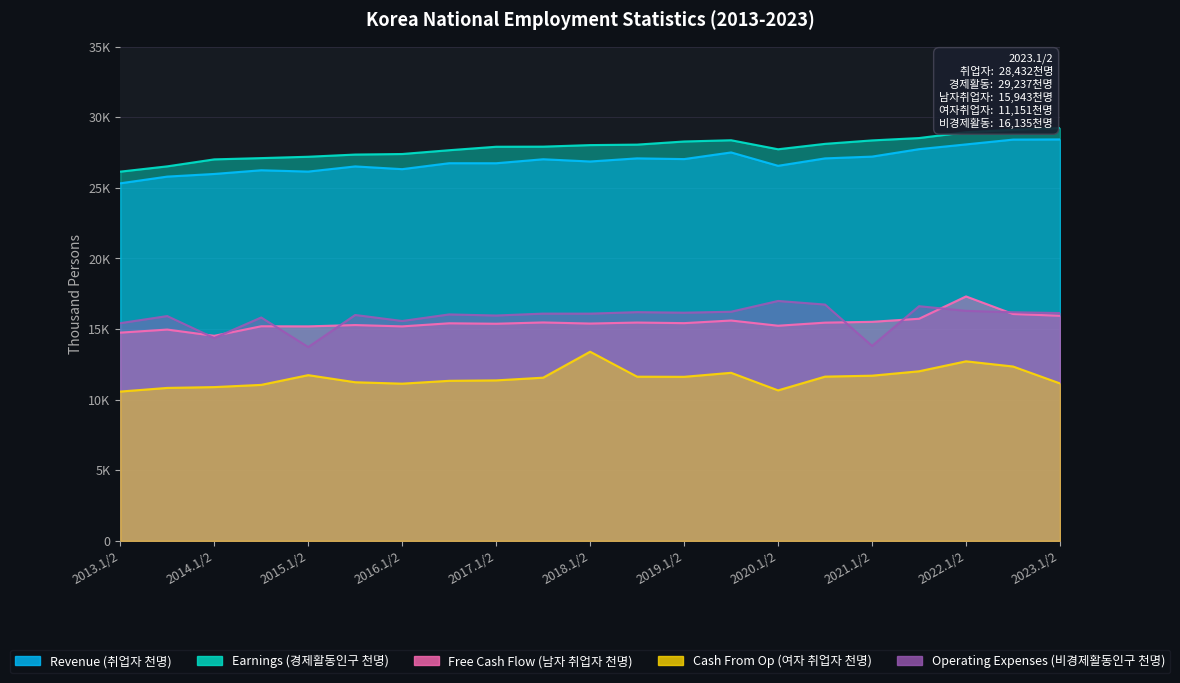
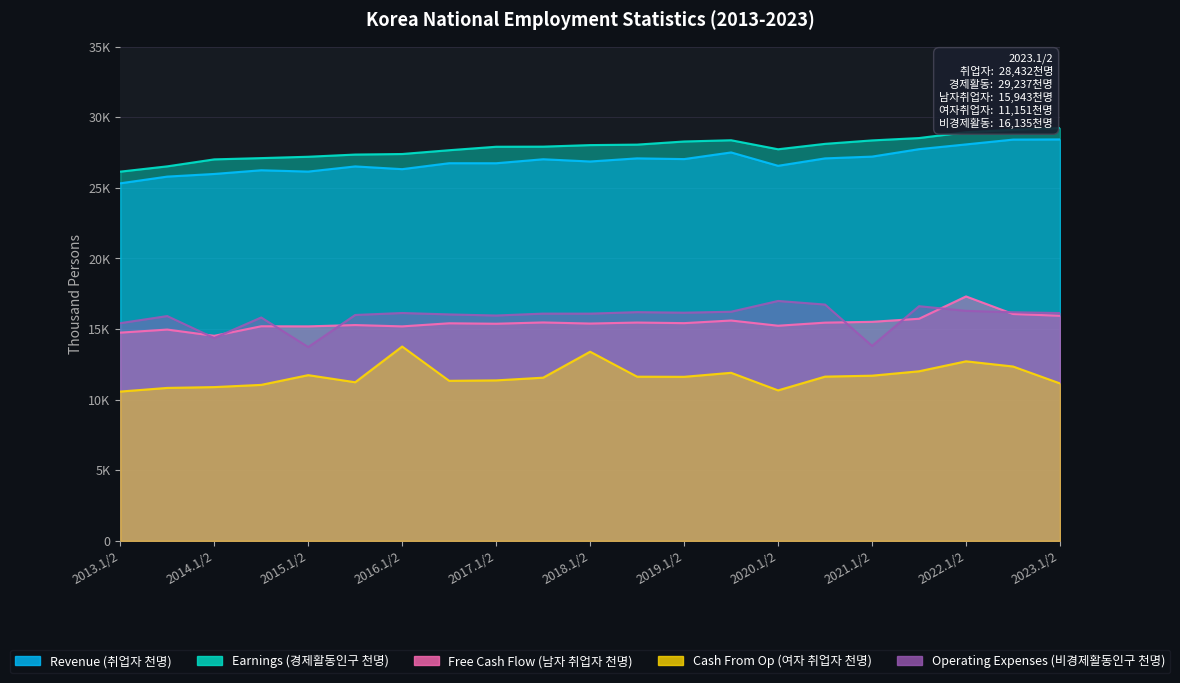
  {
    "Free Cash Flow (남자 취업자 천명)": {
      "2013.1/2": 14700,
      "2015.1/2": 15200,
      "2016.1/2": 15200,
      "2017.1/2": 15400,
      "2018.1/2": 15400,
      "2019.1/2": 15400,
      "2020.1/2": 15200,
      "2021.1/2": 15500,
      "2022.1/2": 17300,
      "2023.1/2": 15900
    },
    "Operating Expenses (비경제활동인구 천명)": {
      "2013.1/2": 15400,
      "2015.1/2": 13700,
-     "2016.1/2": 15600,
+     "2016.1/2": 16100,
      "2017.1/2": 16000,
      "2018.1/2": 16100,
      "2019.1/2": 16200,
      "2020.1/2": 17000,
      "2021.1/2": 13800,
      "2022.1/2": 16300,
      "2023.1/2": 16100
    },
    "Cash From Op (여자 취업자 천명)": {
      "2013.1/2": 10600,
      "2014.1/2": 10900,
      "2015.1/2": 11700,
-     "2016.1/2": 11100,
+     "2016.1/2": 13800,
      "2017.1/2": 11400,
      "2018.1/2": 13400,
      "2019.1/2": 11600,
      "2020.1/2": 10700,
      "2021.1/2": 11700,
      "2022.1/2": 12700,
      "2023.1/2": 11200
    }
  }
